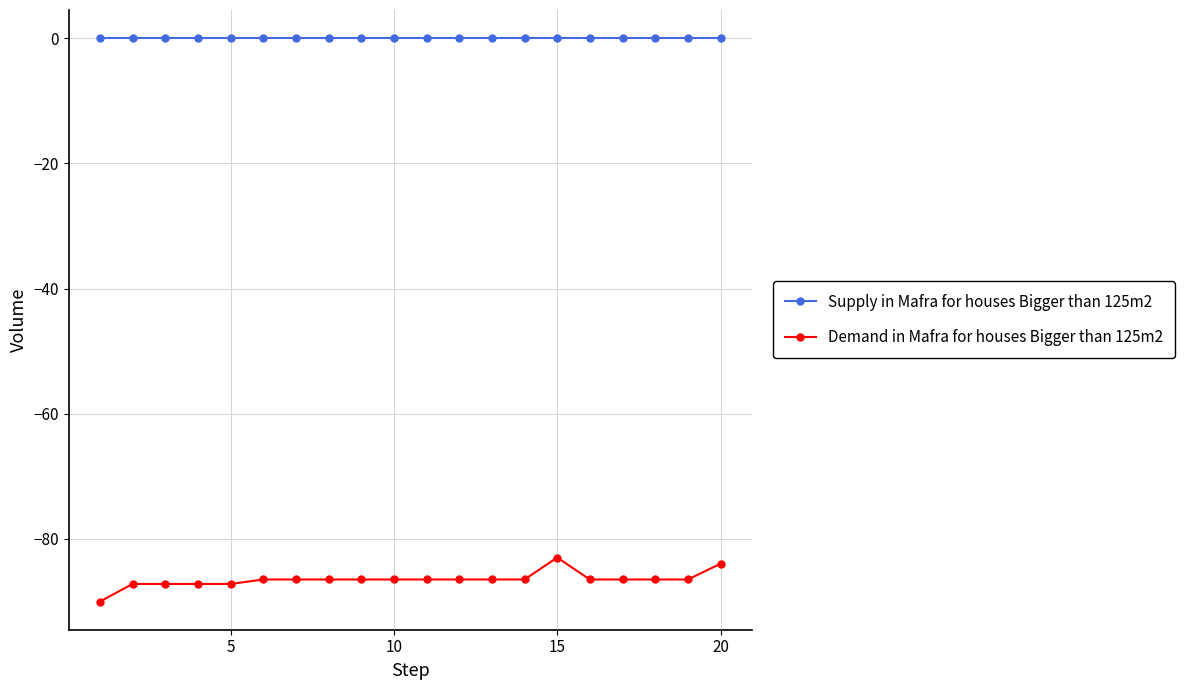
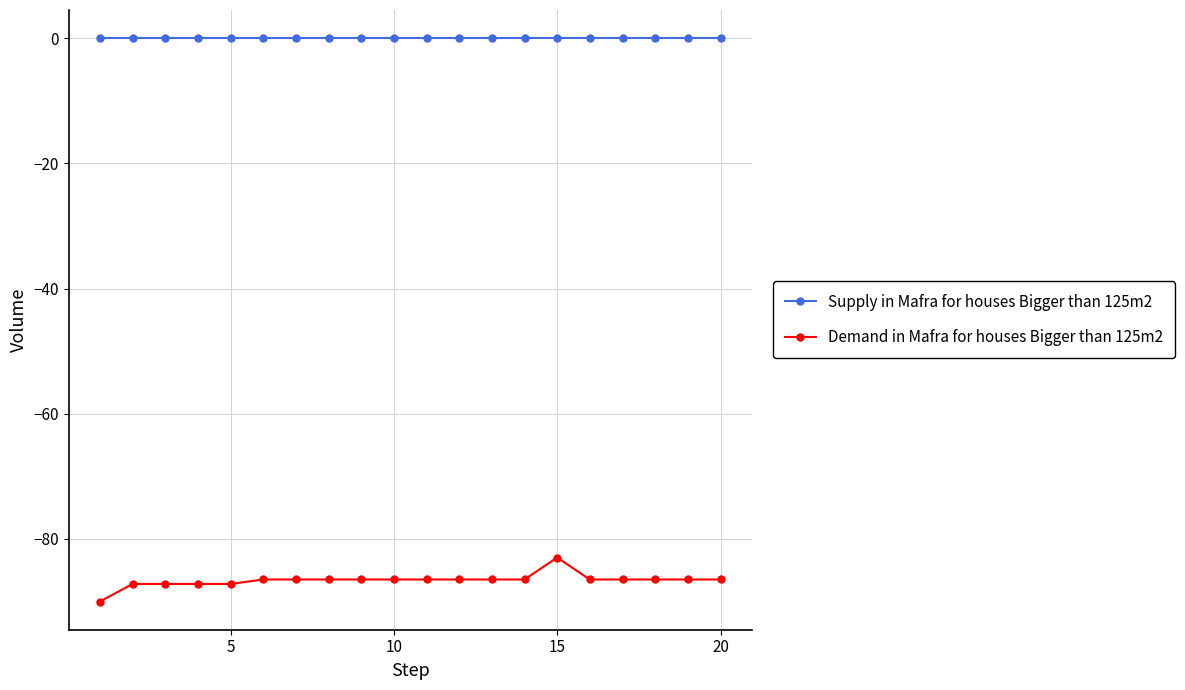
  {
    "Supply in Mafra for houses Bigger than 125m2": {
      "5": 0,
      "10": 0,
      "15": 0,
      "20": 0
    },
    "Demand in Mafra for houses Bigger than 125m2": {
      "5": -87,
      "10": -86,
      "15": -83,
-     "20": -84
+     "20": -86
    }
  }
